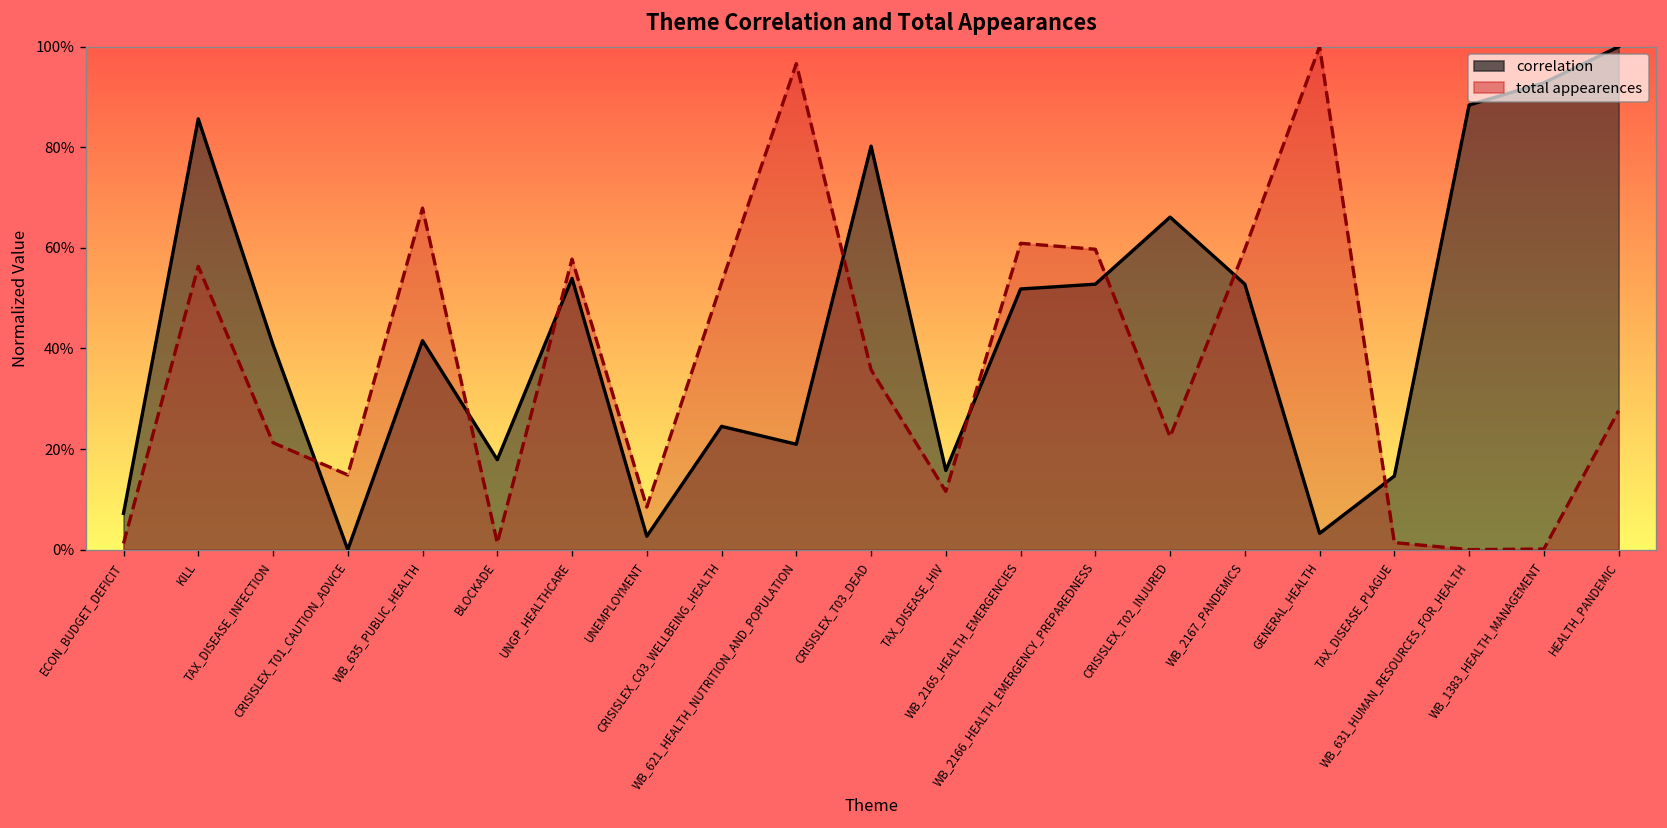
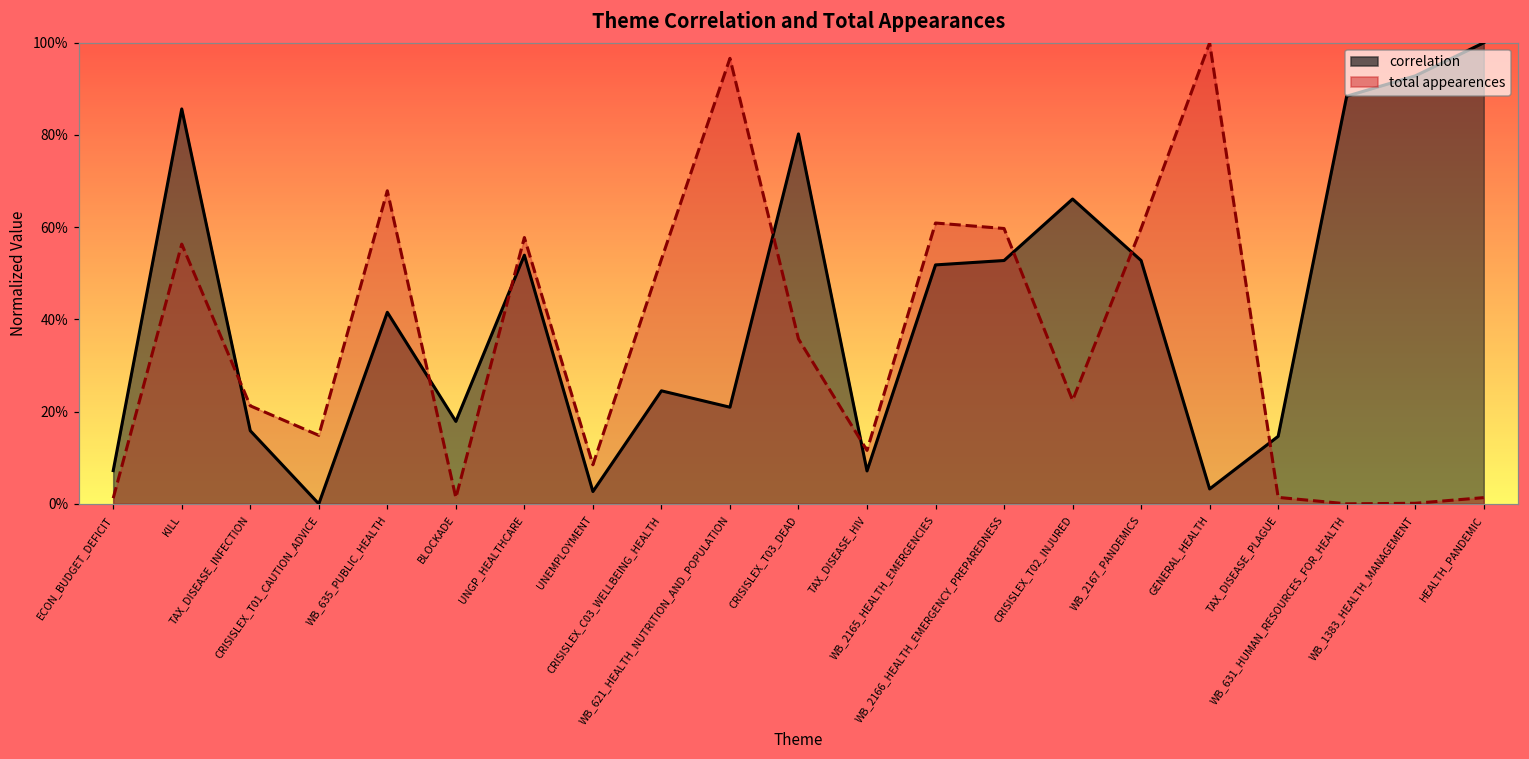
  {
    "correlation": {
      "ECON_BUDGET_DEFICIT": "7%",
      "KILL": "86%",
-     "TAX_DISEASE_INFECTION": "41%",
+     "TAX_DISEASE_INFECTION": "16%",
      "CRISISLEX_T01_CAUTION_ADVICE": "0%",
      "WB_635_PUBLIC_HEALTH": "42%",
      "BLOCKADE": "18%",
      "UNGP_HEALTHCARE": "54%",
      "UNEMPLOYMENT": "3%",
      "CRISISLEX_C03_WELLBEING_HEALTH": "25%",
      "WB_621_HEALTH_NUTRITION_AND_POPULATION": "21%",
      "CRISISLEX_T03_DEAD": "80%",
-     "TAX_DISEASE_HIV": "16%",
+     "TAX_DISEASE_HIV": "7%",
      "WB_2165_HEALTH_EMERGENCIES": "52%",
      "WB_2166_HEALTH_EMERGENCY_PREPAREDNESS": "53%",
      "CRISISLEX_T02_INJURED": "66%",
      "WB_2167_PANDEMICS": "53%",
      "GENERAL_HEALTH": "3%",
      "TAX_DISEASE_PLAGUE": "15%",
      "WB_631_HUMAN_RESOURCES_FOR_HEALTH": "88%",
      "HEALTH_PANDEMIC": "100%"
    },
    "total appearences": {
      "ECON_BUDGET_DEFICIT": "1%",
      "KILL": "56%",
      "TAX_DISEASE_INFECTION": "21%",
      "CRISISLEX_T01_CAUTION_ADVICE": "15%",
      "WB_635_PUBLIC_HEALTH": "68%",
      "BLOCKADE": "1%",
      "UNGP_HEALTHCARE": "58%",
      "UNEMPLOYMENT": "8%",
      "CRISISLEX_C03_WELLBEING_HEALTH": "53%",
      "WB_621_HEALTH_NUTRITION_AND_POPULATION": "97%",
      "CRISISLEX_T03_DEAD": "36%",
      "TAX_DISEASE_HIV": "12%",
      "WB_2165_HEALTH_EMERGENCIES": "61%",
      "WB_2166_HEALTH_EMERGENCY_PREPAREDNESS": "60%",
      "CRISISLEX_T02_INJURED": "22%",
      "WB_2167_PANDEMICS": "60%",
      "GENERAL_HEALTH": "100%",
      "TAX_DISEASE_PLAGUE": "1%",
      "WB_631_HUMAN_RESOURCES_FOR_HEALTH": "0%",
      "WB_1383_HEALTH_MANAGEMENT": "0%",
-     "HEALTH_PANDEMIC": "28%"
+     "HEALTH_PANDEMIC": "1%"
    }
  }
